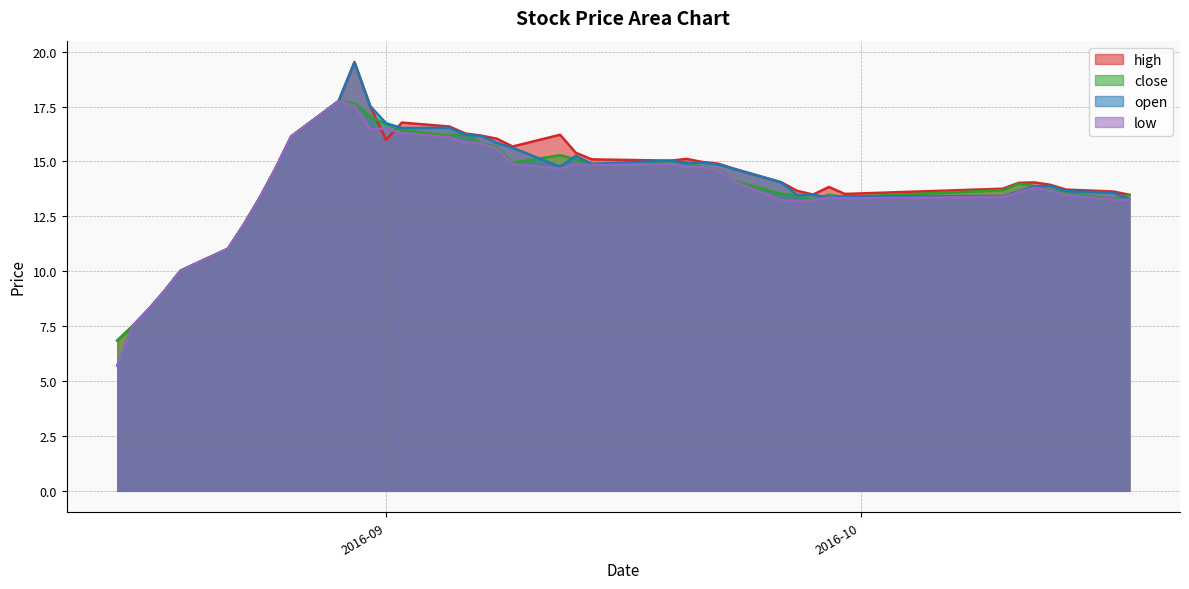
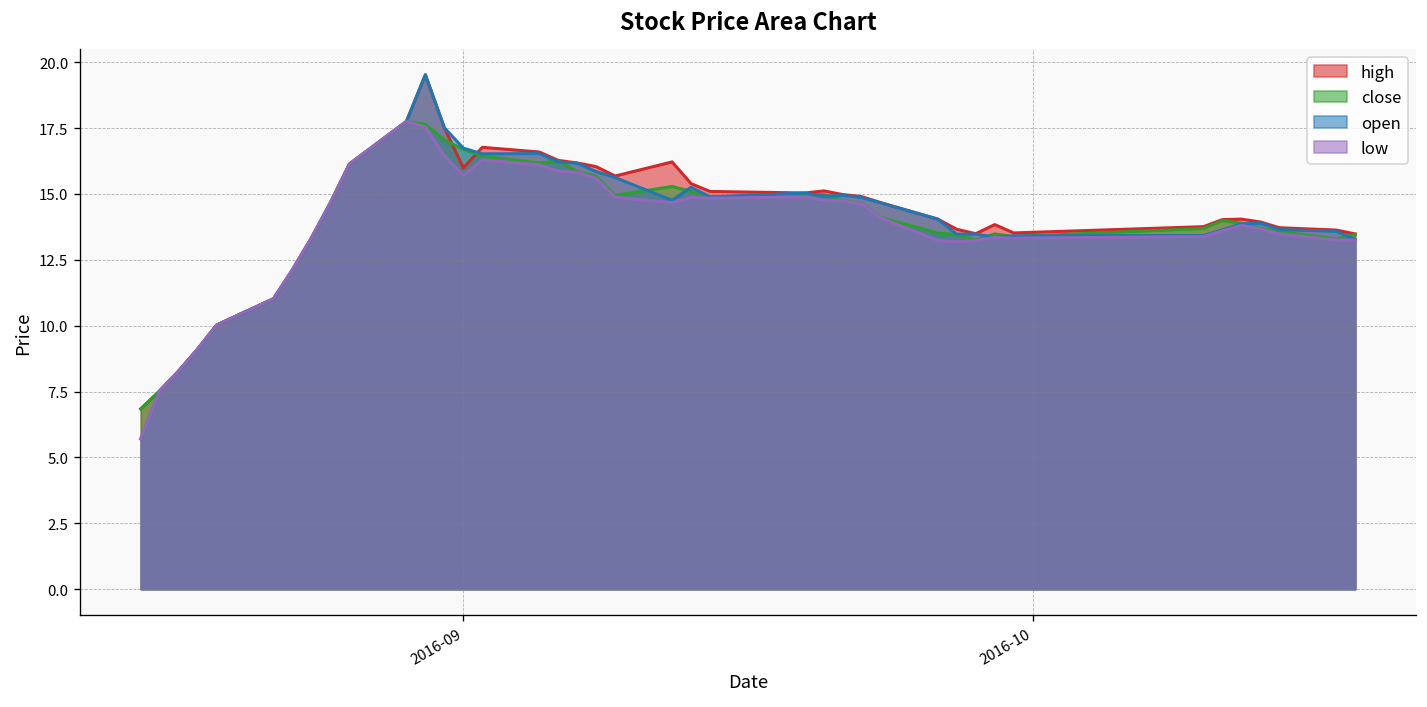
  {
    "high": {
      "2016-09": 16.0
    },
    "low": {
-     "2016-09": 16.5
+     "2016-09": 15.7
    }
  }
